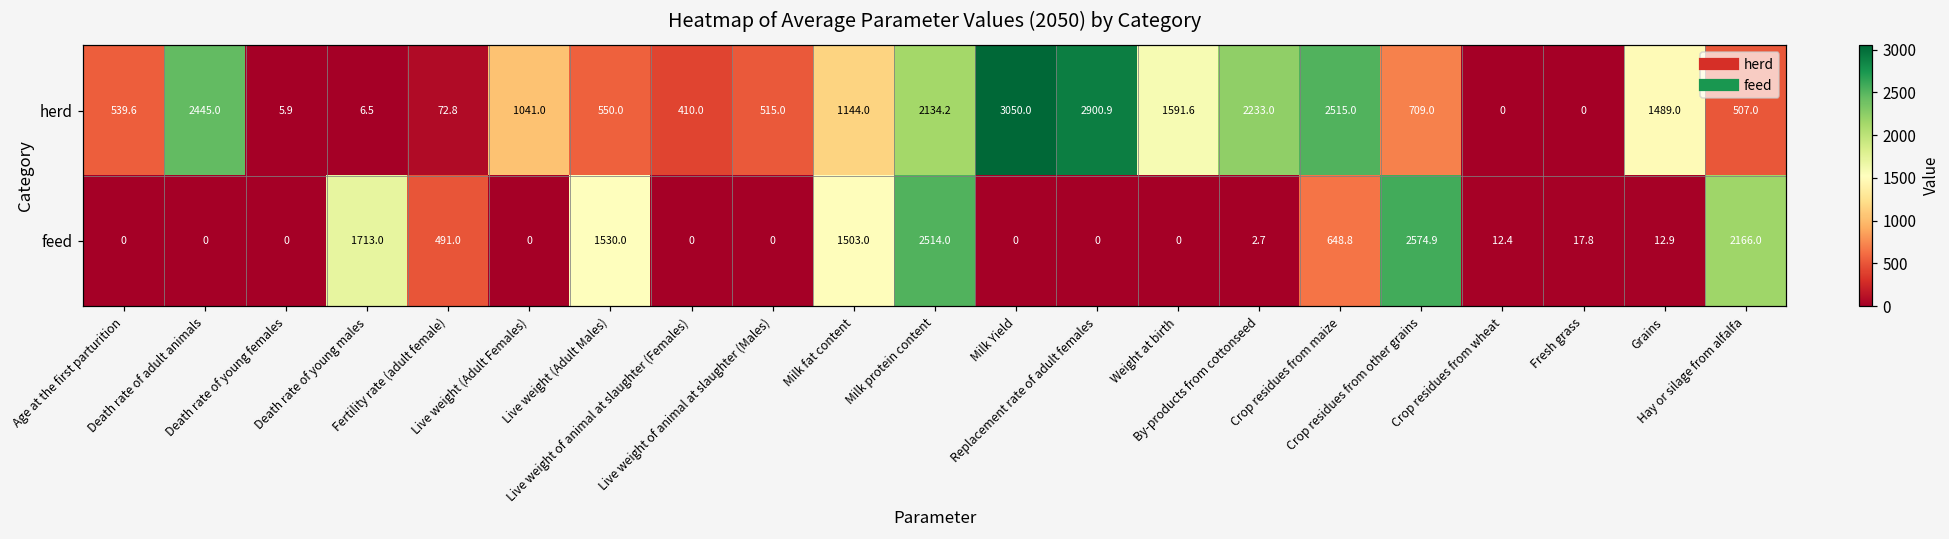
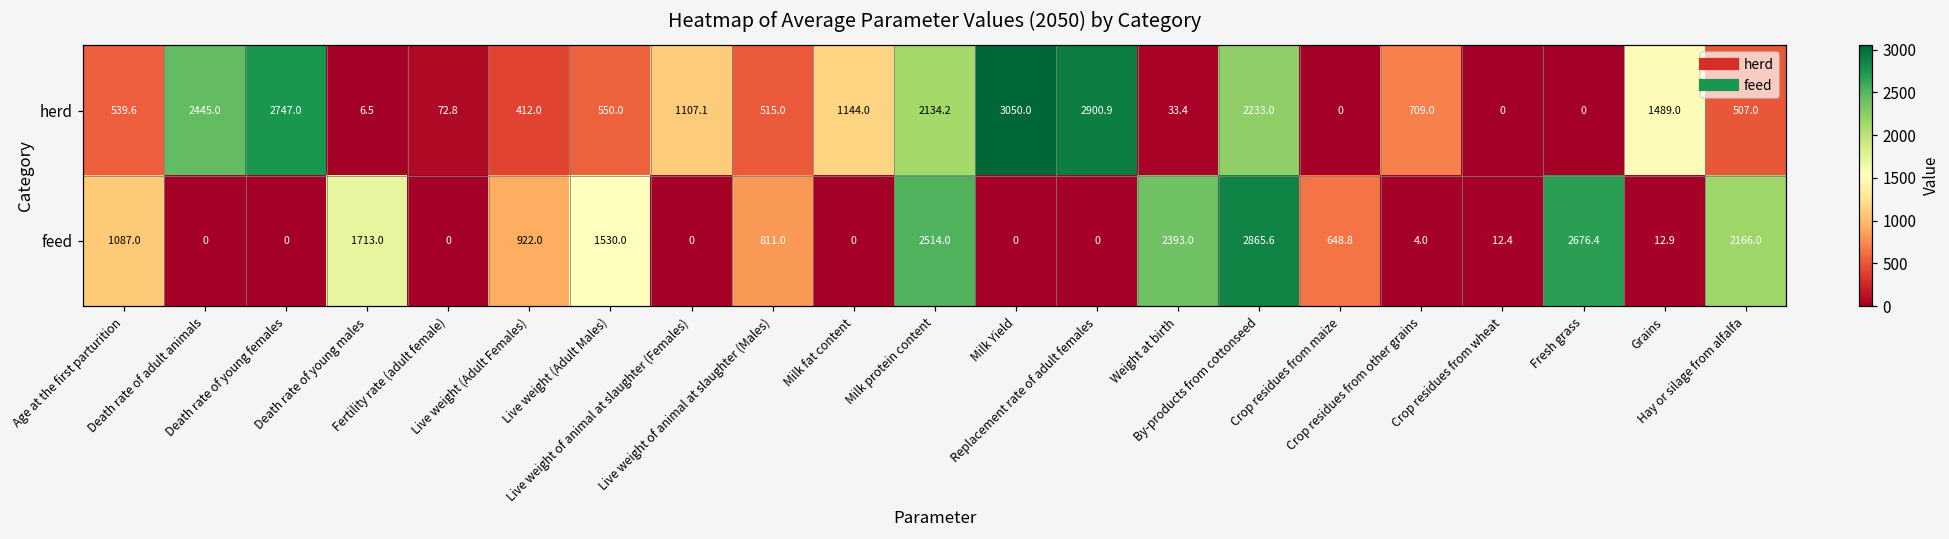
  {
    "herd": {
      "Age at the first parturition": 539.6,
      "Death rate of adult animals": 2445.0,
-     "Death rate of young females": 5.9,
+     "Death rate of young females": 2747.0,
      "Death rate of young males": 6.5,
      "Fertility rate (adult female)": 72.8,
-     "Live weight (Adult Females)": 1041.0,
+     "Live weight (Adult Females)": 412.0,
      "Live weight (Adult Males)": 550.0,
-     "Live weight of animal at slaughter (Females)": 410.0,
+     "Live weight of animal at slaughter (Females)": 1107.1,
      "Live weight of animal at slaughter (Males)": 515.0,
      "Milk fat content": 1144.0,
      "Milk protein content": 2134.2,
      "Milk Yield": 3050.0,
      "Replacement rate of adult females": 2900.9,
-     "Weight at birth": 1591.6,
+     "Weight at birth": 33.4,
      "By-products from cottonseed": 2233.0,
-     "Crop residues from maize": 2515.0,
+     "Crop residues from maize": 0,
      "Crop residues from other grains": 709.0,
      "Crop residues from wheat": 0,
      "Fresh grass": 0,
      "Grains": 1489.0,
      "Hay or silage from alfalfa": 507.0
    },
    "feed": {
-     "Age at the first parturition": 0,
+     "Age at the first parturition": 1087.0,
      "Death rate of adult animals": 0,
      "Death rate of young females": 0,
      "Death rate of young males": 1713.0,
-     "Fertility rate (adult female)": 491.0,
-     "Live weight (Adult Females)": 0,
+     "Fertility rate (adult female)": 0,
+     "Live weight (Adult Females)": 922.0,
      "Live weight (Adult Males)": 1530.0,
      "Live weight of animal at slaughter (Females)": 0,
-     "Live weight of animal at slaughter (Males)": 0,
-     "Milk fat content": 1503.0,
+     "Live weight of animal at slaughter (Males)": 811.0,
+     "Milk fat content": 0,
      "Milk protein content": 2514.0,
      "Milk Yield": 0,
      "Replacement rate of adult females": 0,
-     "Weight at birth": 0,
-     "By-products from cottonseed": 2.7,
+     "Weight at birth": 2393.0,
+     "By-products from cottonseed": 2865.6,
      "Crop residues from maize": 648.8,
-     "Crop residues from other grains": 2574.9,
+     "Crop residues from other grains": 4.0,
      "Crop residues from wheat": 12.4,
-     "Fresh grass": 17.8,
+     "Fresh grass": 2676.4,
      "Grains": 12.9,
      "Hay or silage from alfalfa": 2166.0
    }
  }
